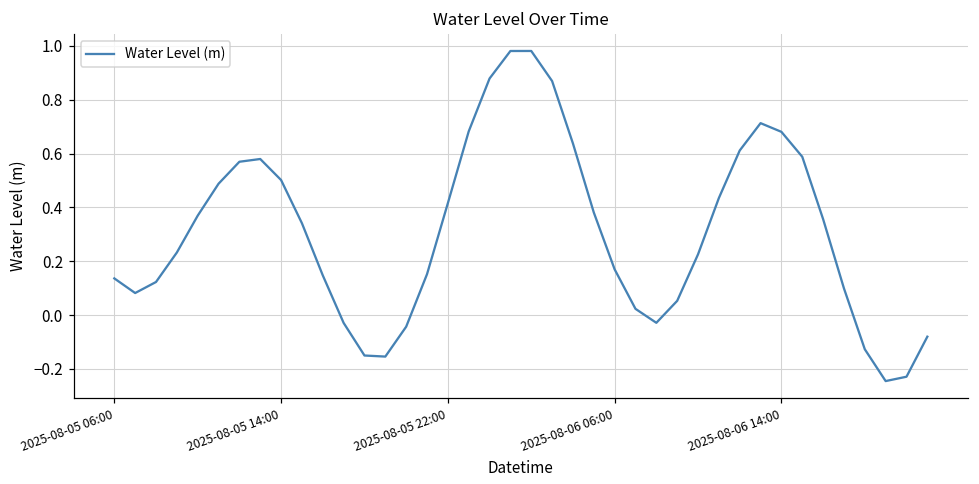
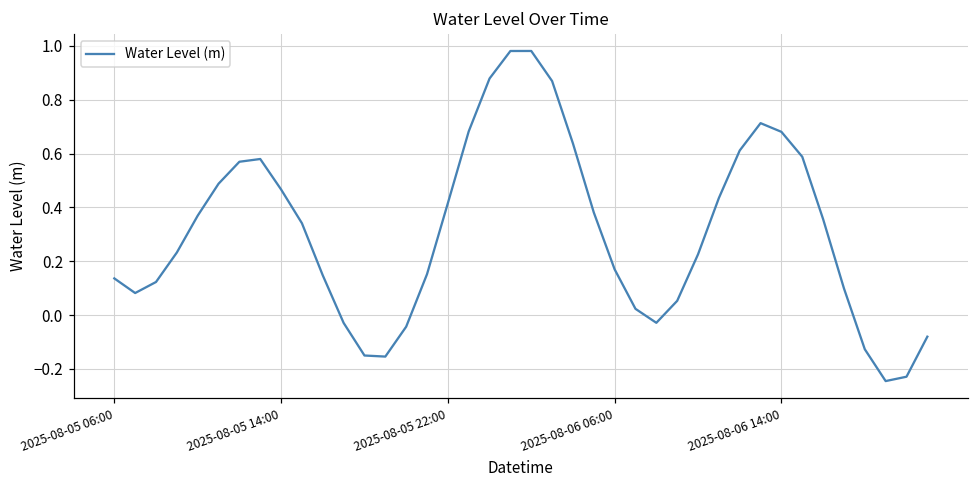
  {
    "2025-08-05 06:00": 0.14,
-   "2025-08-05 14:00": 0.50,
+   "2025-08-05 14:00": 0.47,
    "2025-08-05 22:00": 0.42,
    "2025-08-06 06:00": 0.17,
    "2025-08-06 14:00": 0.68
  }
